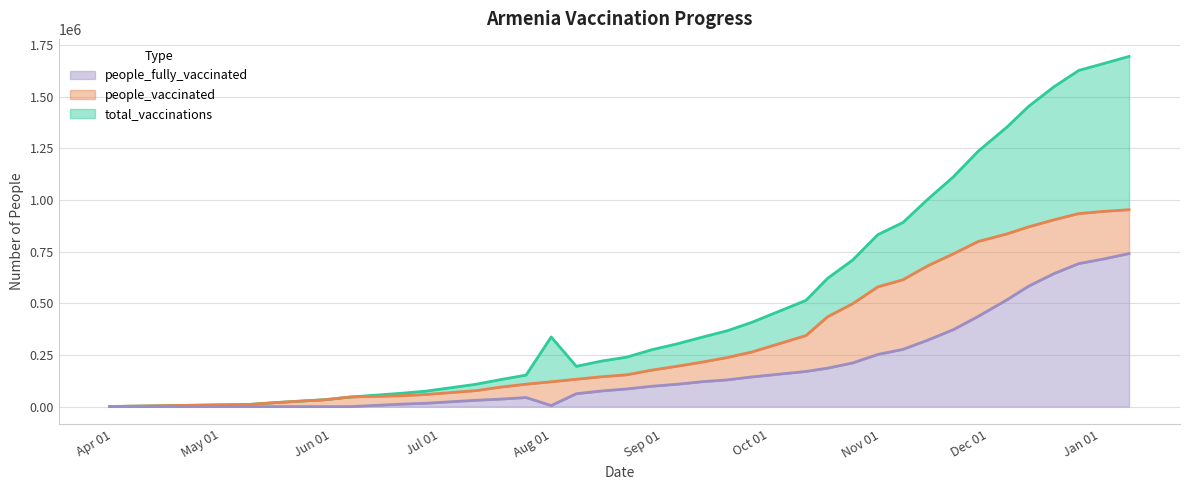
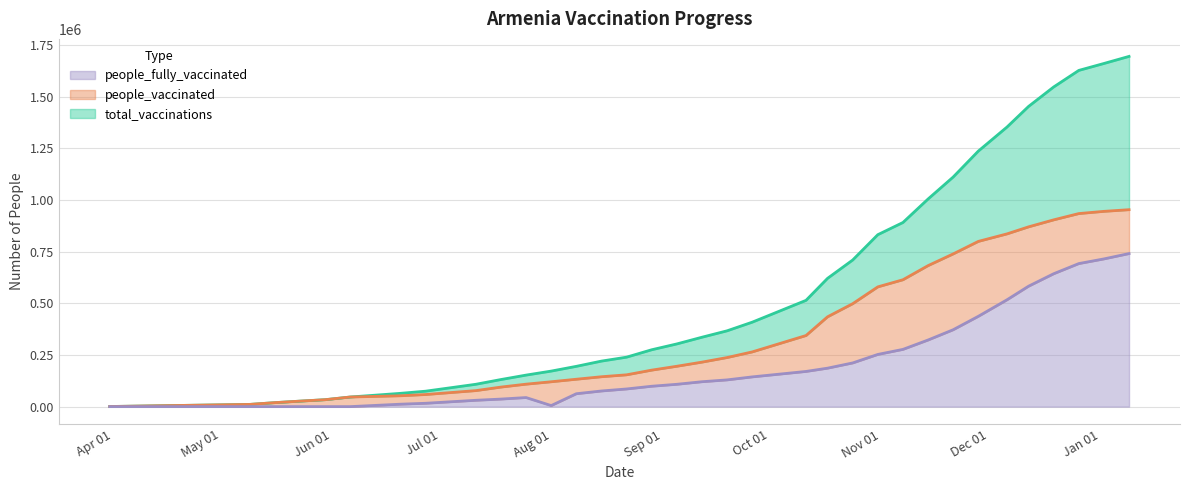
  {
    "total_vaccinations": {
-     "Aug 01": 340000
+     "Aug 01": 170000
    },
    "people_vaccinated": {
      "Aug 01": 120000
    },
    "people_fully_vaccinated": {
      "Aug 01": 10000
    }
  }
